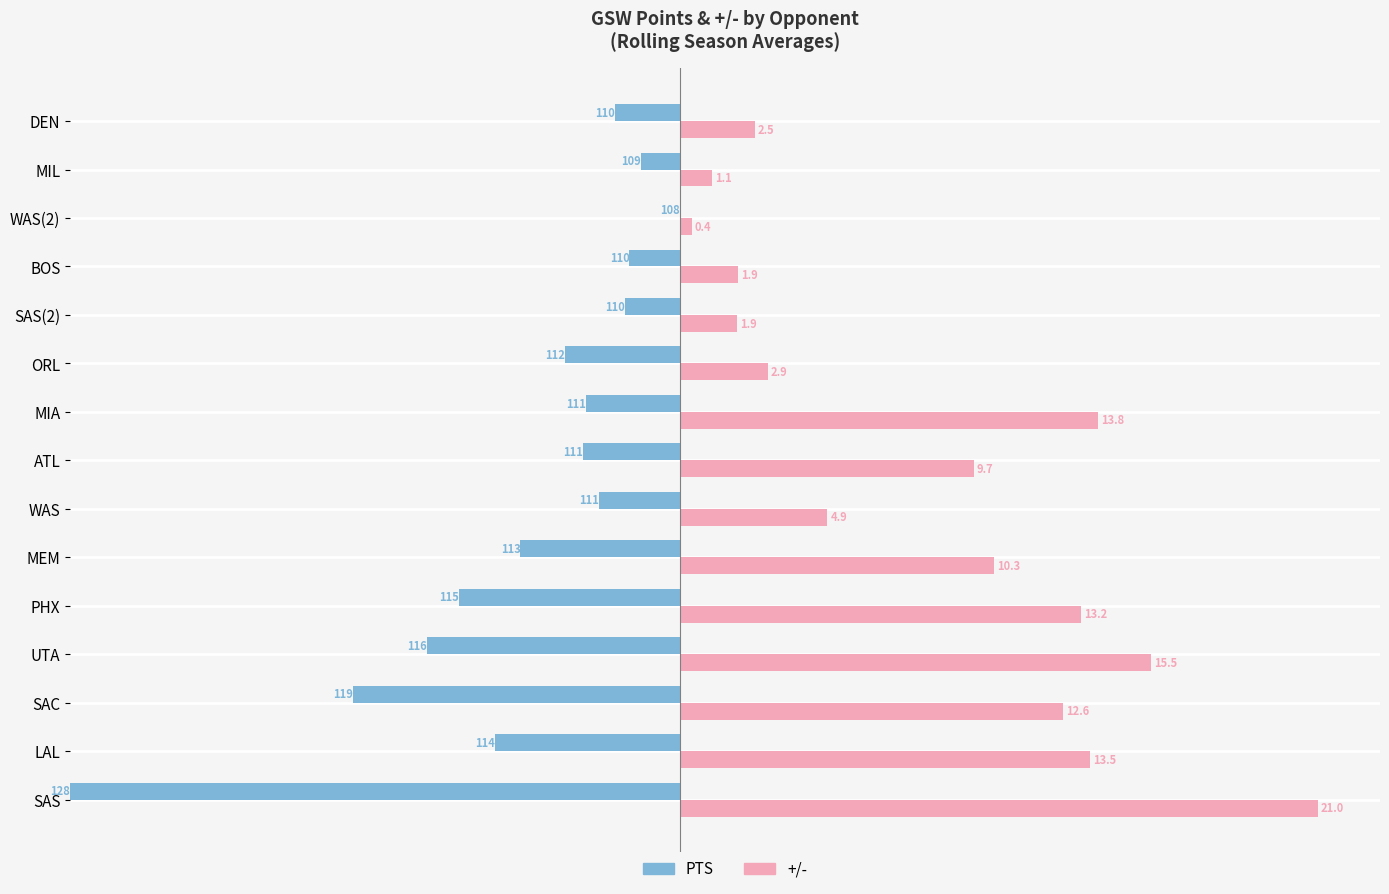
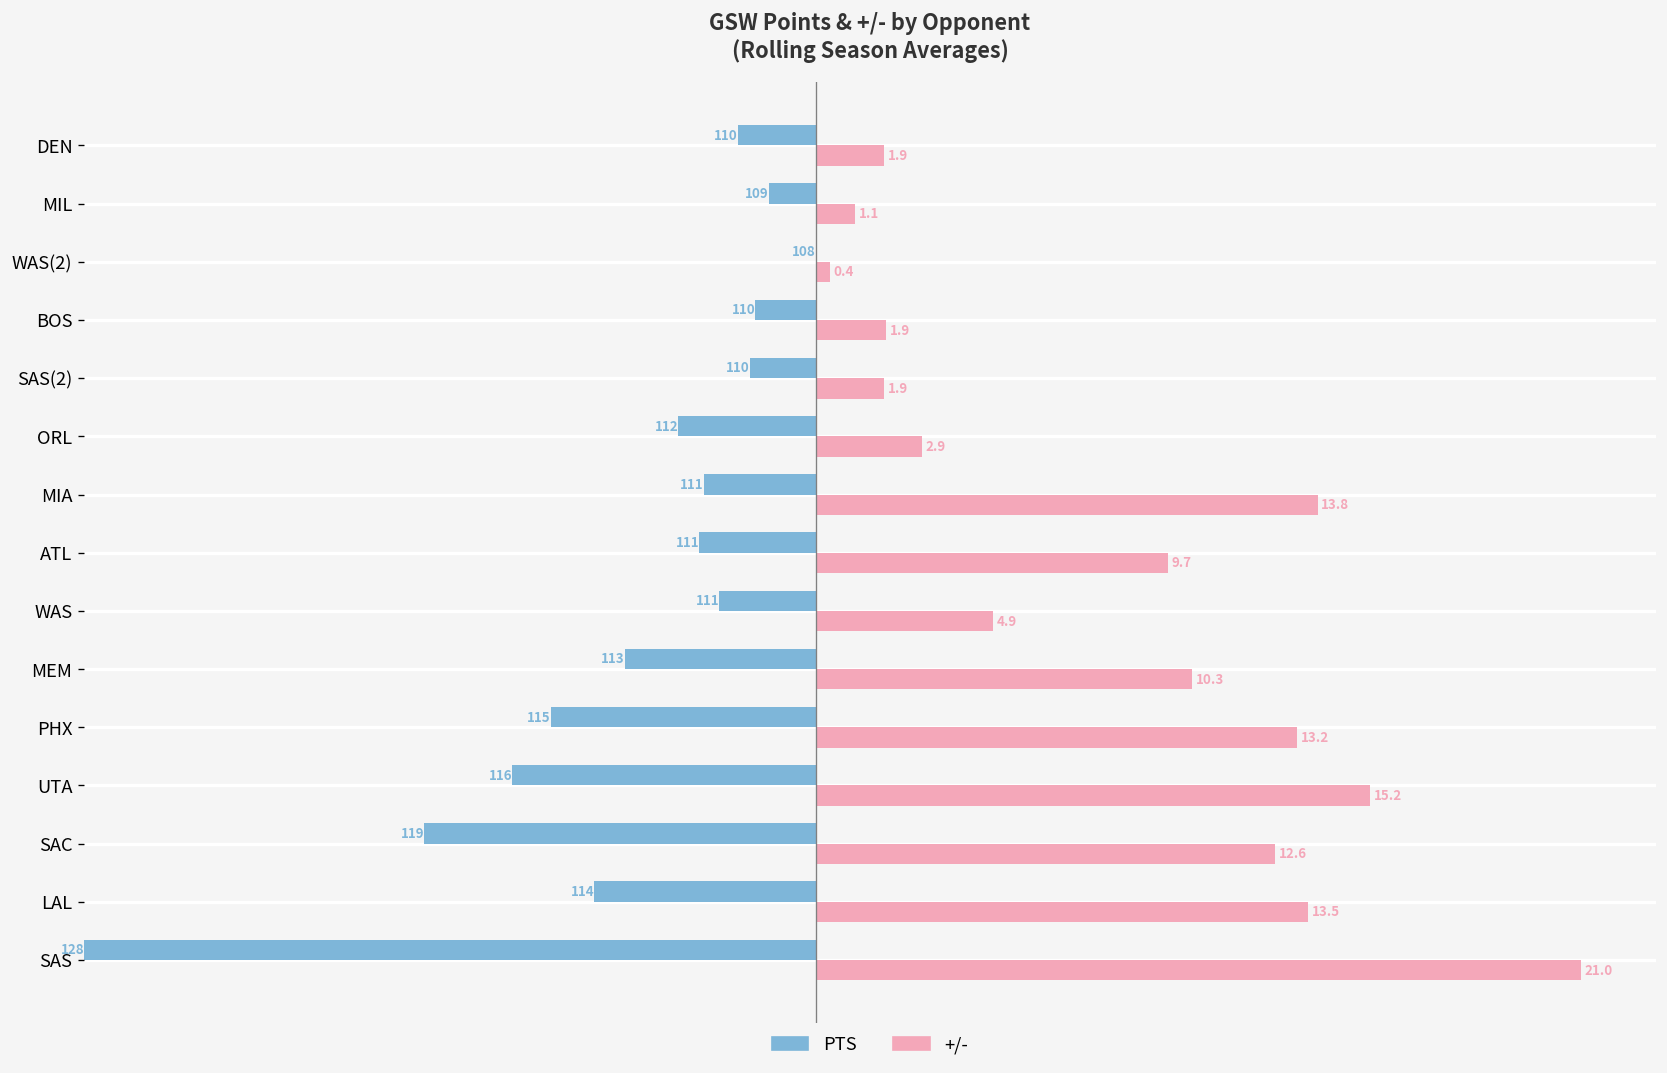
  {
    "+/-": {
-     "DEN": 2.5,
+     "DEN": 1.9,
      "MIL": 1.1,
      "WAS(2)": 0.4,
      "BOS": 1.9,
      "SAS(2)": 1.9,
      "ORL": 2.9,
      "MIA": 13.8,
      "ATL": 9.7,
      "WAS": 4.9,
      "MEM": 10.3,
      "PHX": 13.2,
-     "UTA": 15.5,
+     "UTA": 15.2,
      "SAC": 12.6,
      "LAL": 13.5,
      "SAS": 21.0
    }
  }
